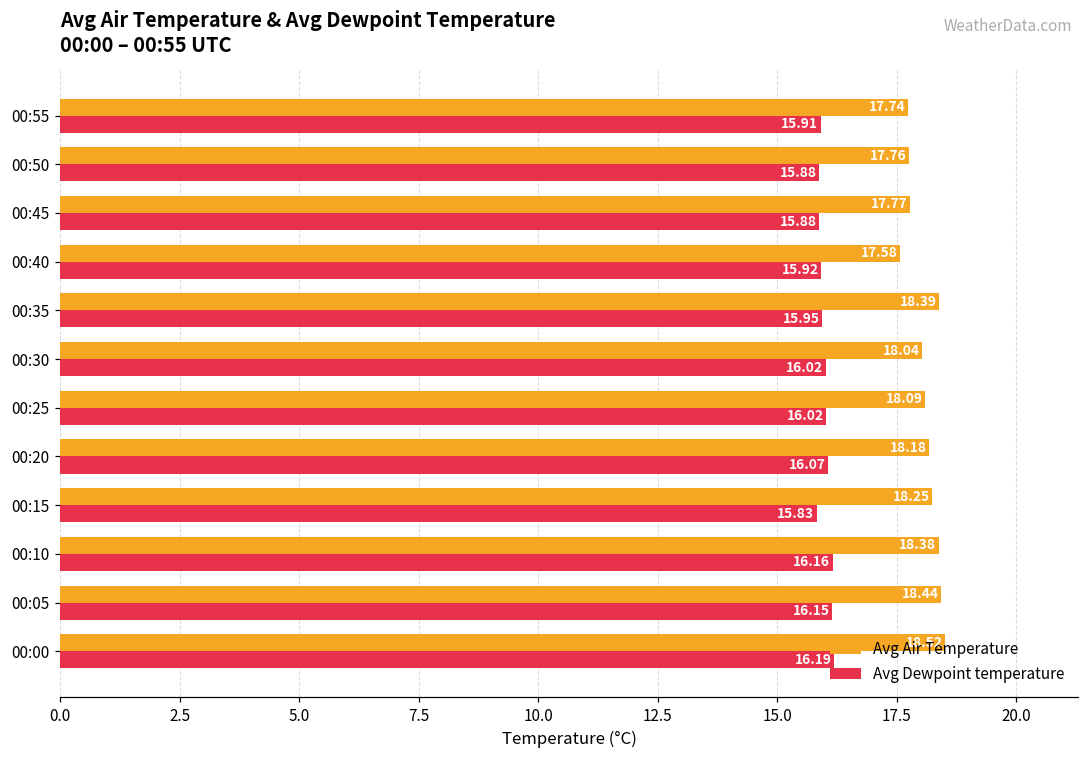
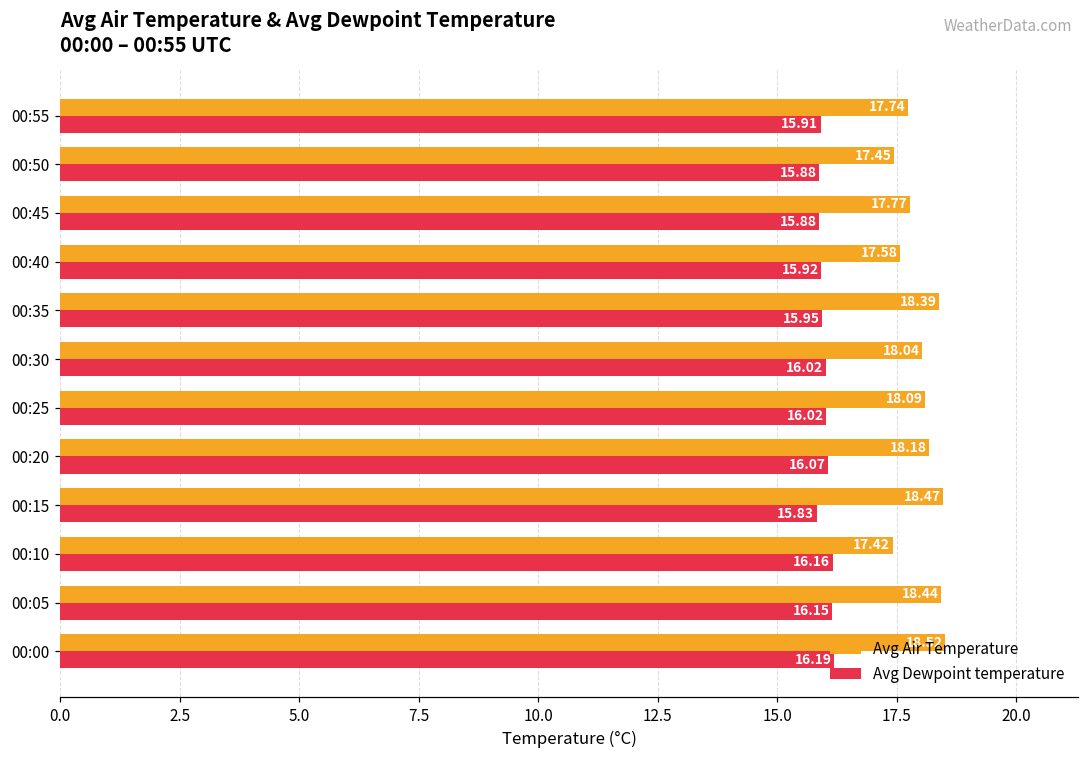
  {
    "Avg Air Temperature": {
      "00:55": 17.74,
-     "00:50": 17.76,
+     "00:50": 17.45,
      "00:45": 17.77,
      "00:40": 17.58,
      "00:35": 18.39,
      "00:30": 18.04,
      "00:25": 18.09,
      "00:20": 18.18,
-     "00:15": 18.25,
-     "00:10": 18.38,
+     "00:15": 18.47,
+     "00:10": 17.42,
      "00:05": 18.44,
      "00:00": 18.52
    },
    "Avg Dewpoint temperature": {
      "00:55": 15.91,
      "00:50": 15.88,
      "00:45": 15.88,
      "00:40": 15.92,
      "00:35": 15.95,
      "00:30": 16.02,
      "00:25": 16.02,
      "00:20": 16.07,
      "00:15": 15.83,
      "00:10": 16.16,
      "00:05": 16.15,
      "00:00": 16.19
    }
  }
